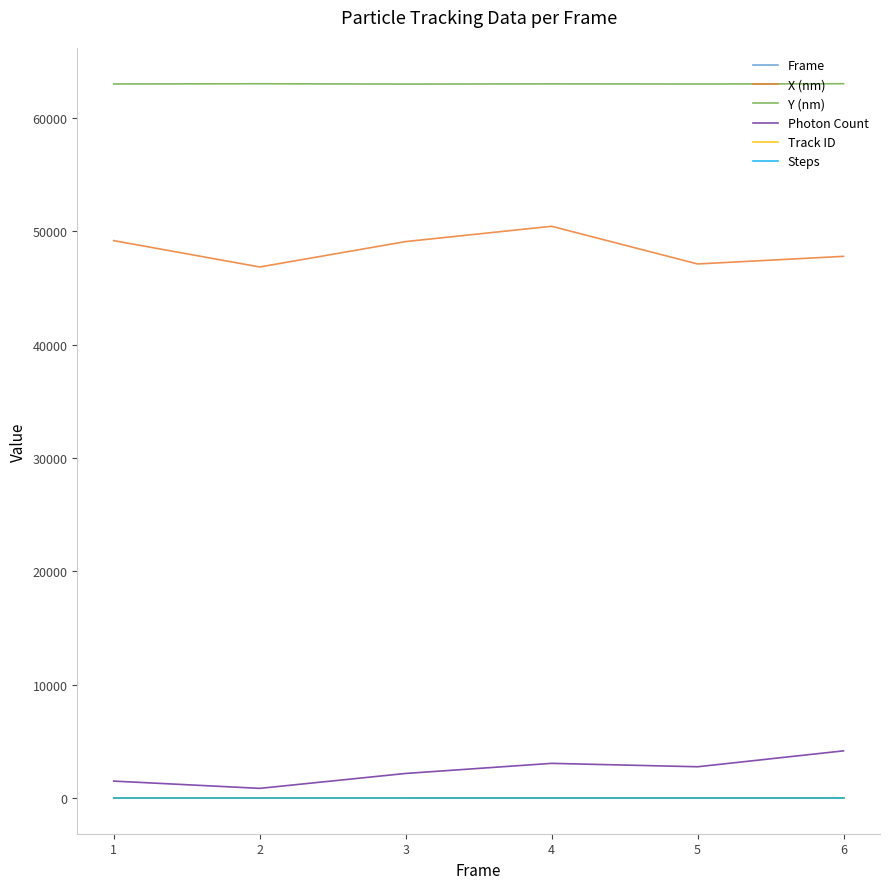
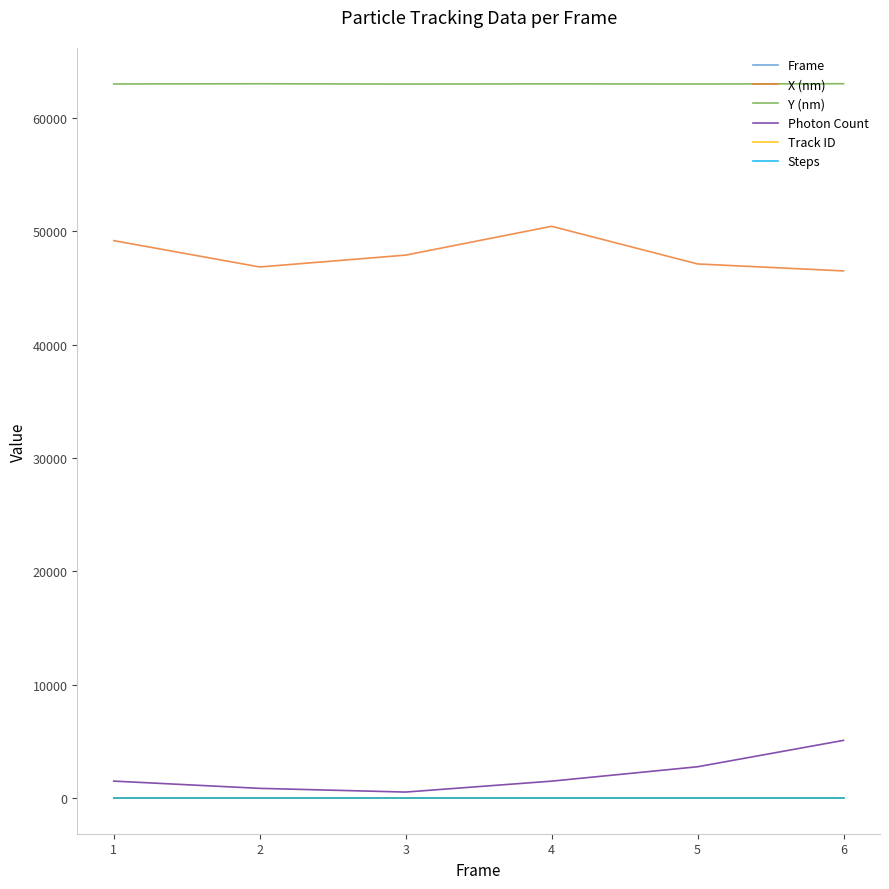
  {
    "X (nm)": {
      "1": 49200,
      "2": 46800,
-     "3": 49100,
+     "3": 47900,
      "4": 50400,
      "5": 47100,
-     "6": 47800
+     "6": 46500
    },
    "Y (nm)": {
      "1": 63000,
      "2": 63000,
      "3": 63000,
      "4": 63000,
      "5": 63000,
      "6": 63000
    },
    "Photon Count": {
      "1": 1500,
      "2": 900,
-     "3": 2200,
-     "4": 3100,
+     "3": 500,
+     "4": 1500,
      "5": 2800,
-     "6": 4200
+     "6": 5100
    }
  }
